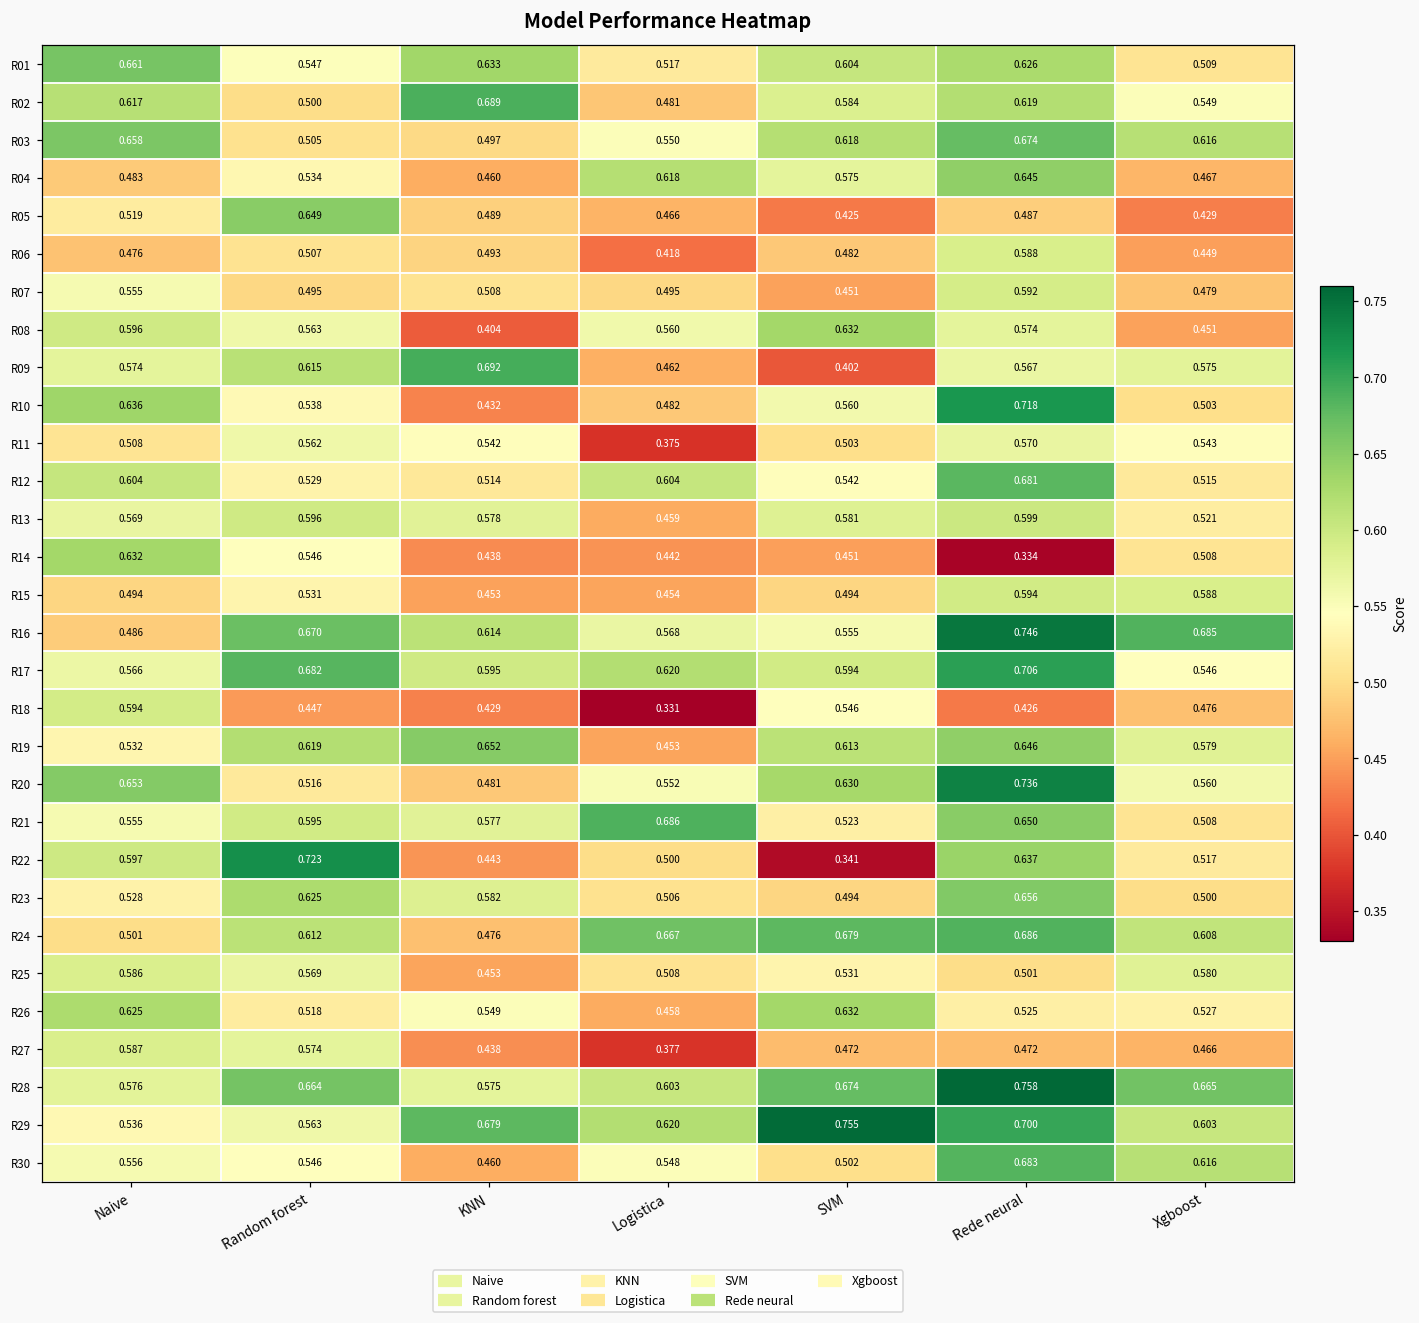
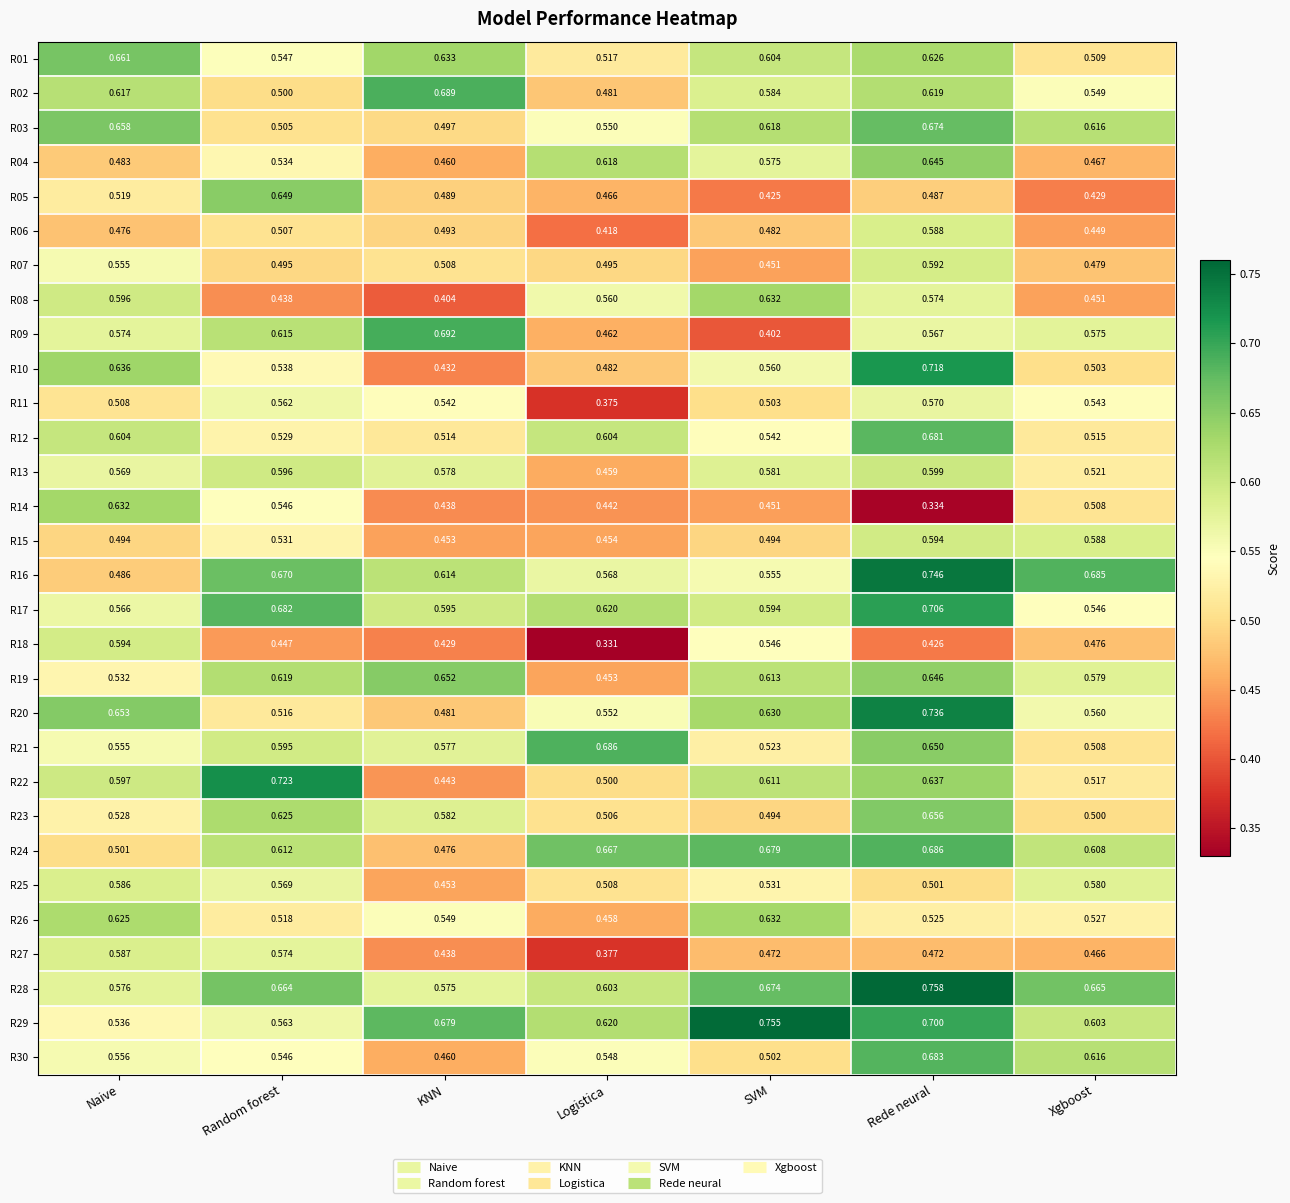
  {
    "R08": {
      "Naive": 0.596,
-     "Random forest": 0.563,
+     "Random forest": 0.438,
      "KNN": 0.404,
      "Logistica": 0.560,
      "SVM": 0.632,
      "Rede neural": 0.574,
      "Xgboost": 0.451
    },
    "R22": {
      "Naive": 0.597,
      "Random forest": 0.723,
      "KNN": 0.443,
      "Logistica": 0.500,
-     "SVM": 0.341,
+     "SVM": 0.611,
      "Rede neural": 0.637,
      "Xgboost": 0.517
    }
  }
